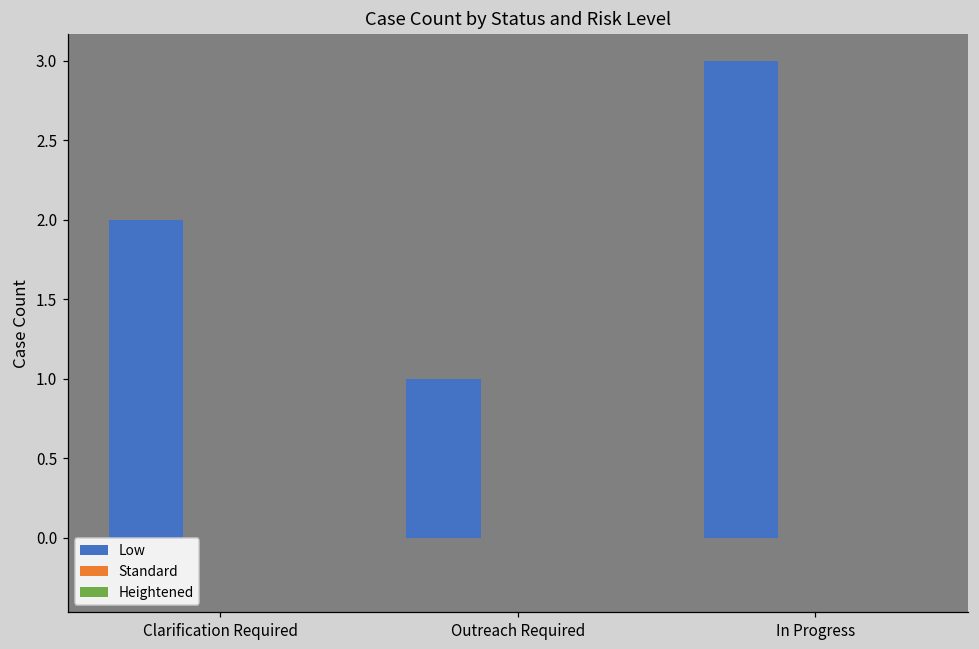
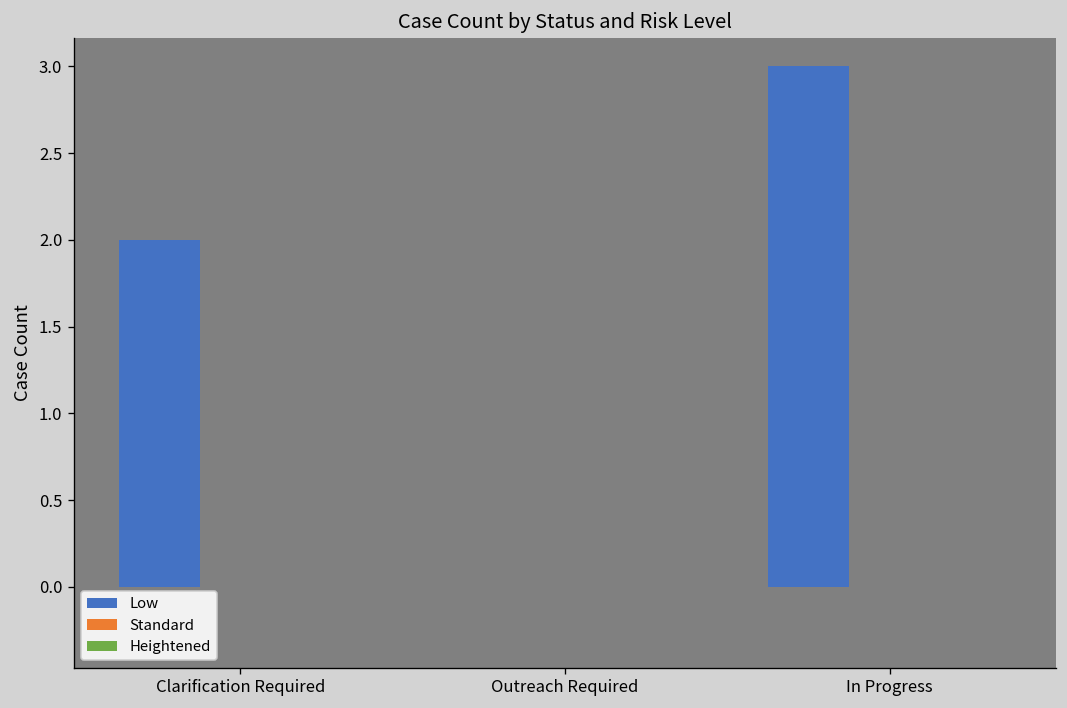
  {
    "Low": {
      "Clarification Required": 2,
-     "Outreach Required": 1,
+     "Outreach Required": 0,
      "In Progress": 3
    },
    "Standard": {
      "Clarification Required": 0,
      "Outreach Required": 0,
      "In Progress": 0
    },
    "Heightened": {
      "Clarification Required": 0,
      "Outreach Required": 0,
      "In Progress": 0
    }
  }
